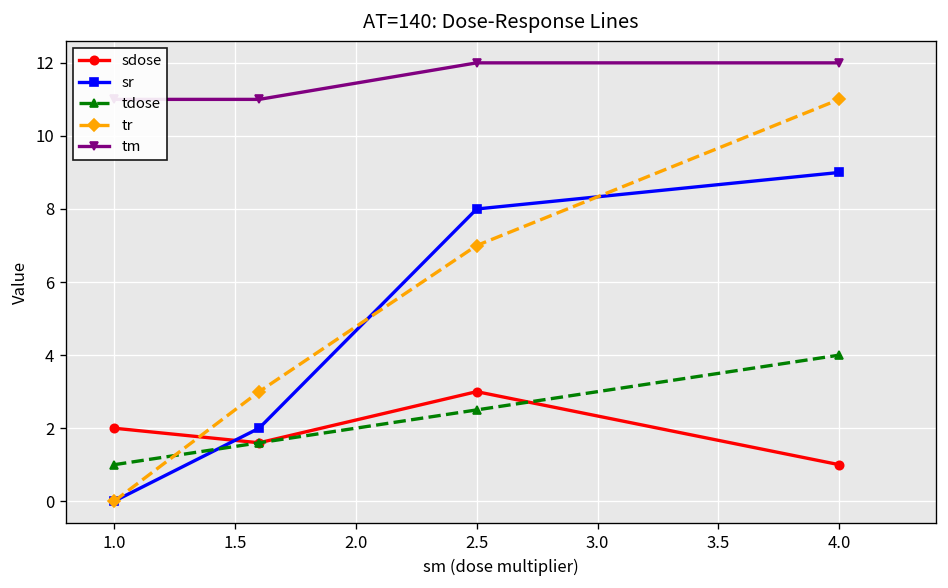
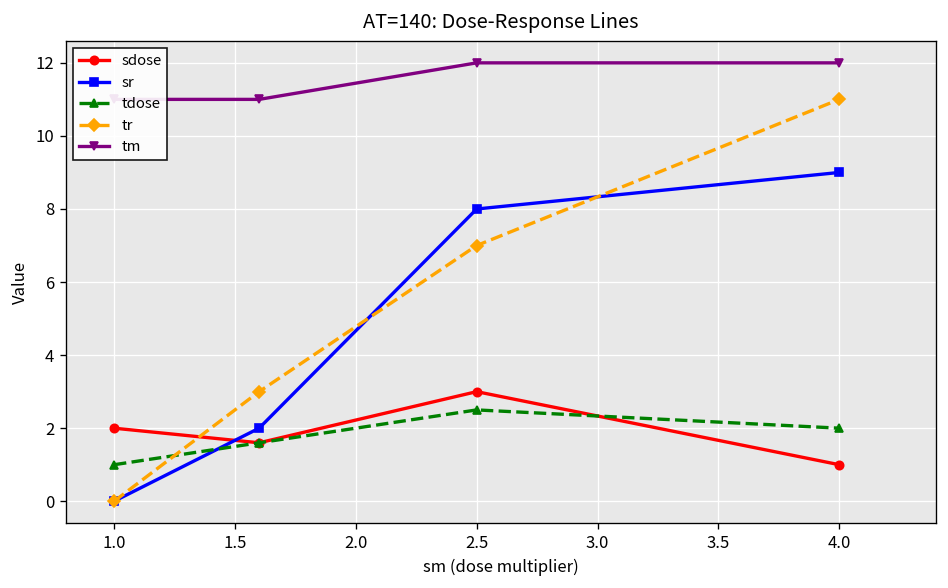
  {
    "sdose": {
      "1.0": 2,
      "2.5": 3,
      "4.0": 1
    },
    "sr": {
      "2.5": 8,
      "4.0": 9
    },
    "tdose": {
      "1.0": 1,
      "2.5": 2.5,
-     "4.0": 4
+     "4.0": 2
    },
    "tr": {
      "2.5": 7,
      "4.0": 11
    },
    "tm": {
      "2.5": 12,
      "4.0": 12
    }
  }
